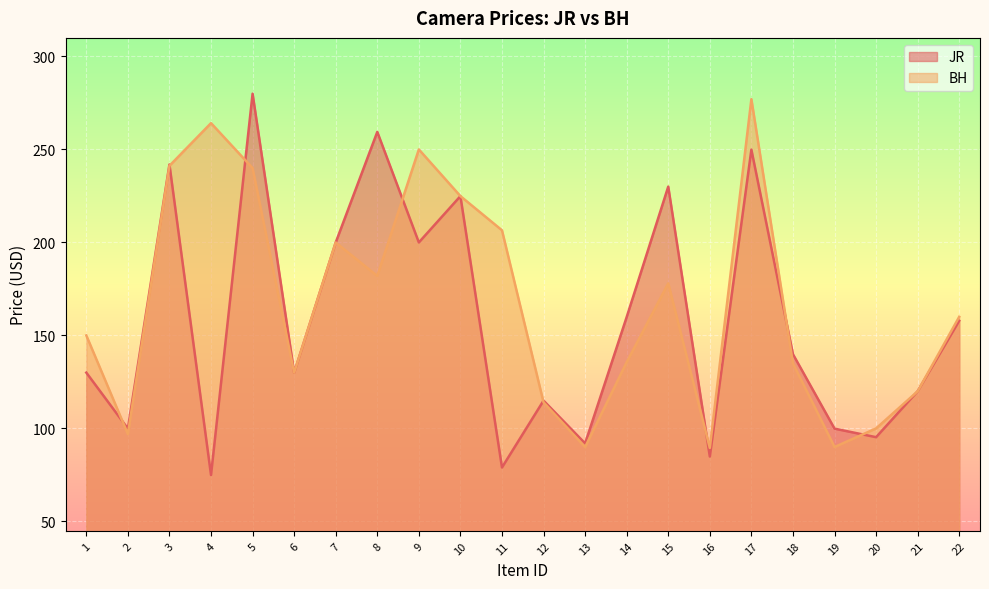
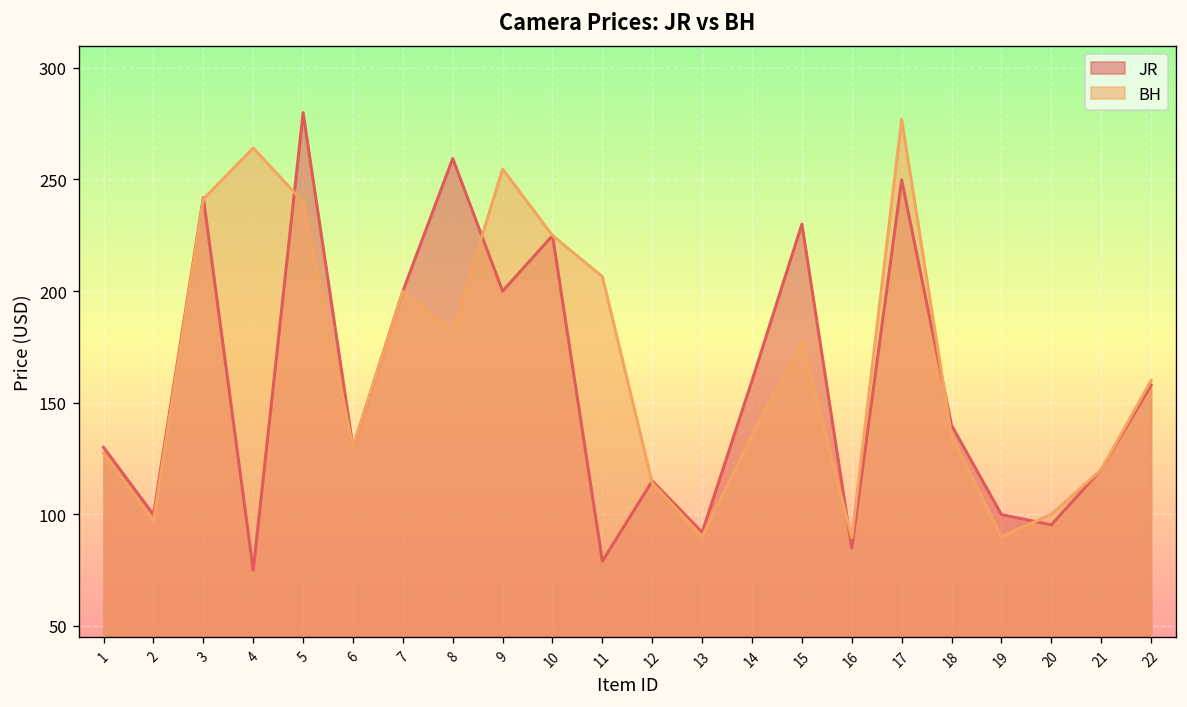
  {
    "JR": {
      "1": 130,
      "2": 100,
      "4": 75,
      "5": 280,
      "8": 259,
      "9": 200,
      "11": 79,
      "13": 92,
      "14": 160,
      "15": 230,
      "16": 85,
      "17": 250,
      "18": 140,
      "19": 100,
      "20": 95,
      "22": 158
    },
    "BH": {
-     "1": 150,
+     "1": 127,
      "2": 97,
      "4": 264,
      "5": 240,
      "8": 182,
-     "9": 250,
+     "9": 255,
      "11": 207,
      "13": 90,
      "14": 136,
      "15": 178,
      "16": 89,
      "17": 277,
      "18": 135,
      "19": 90,
      "20": 100,
      "22": 160
    }
  }
